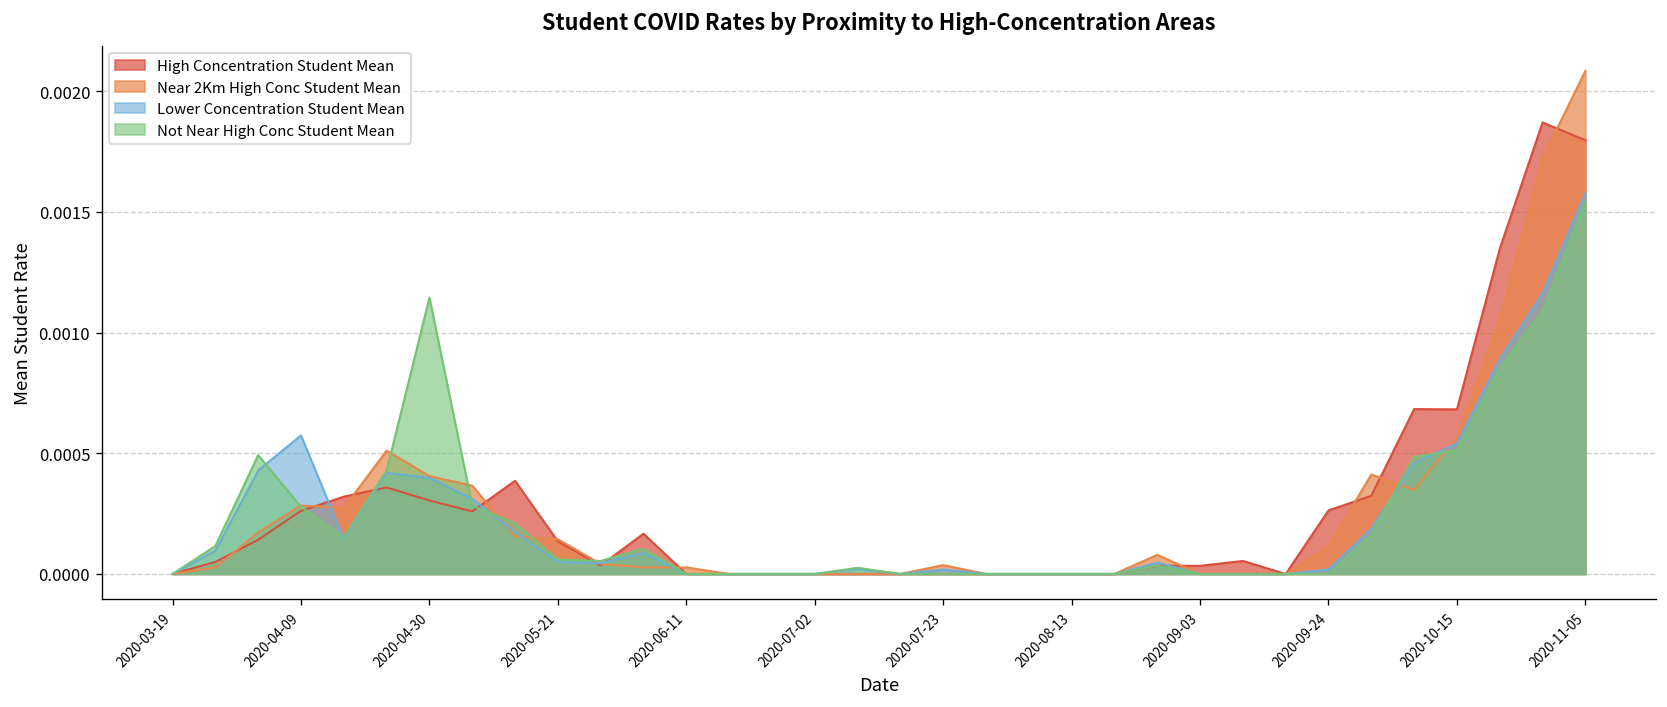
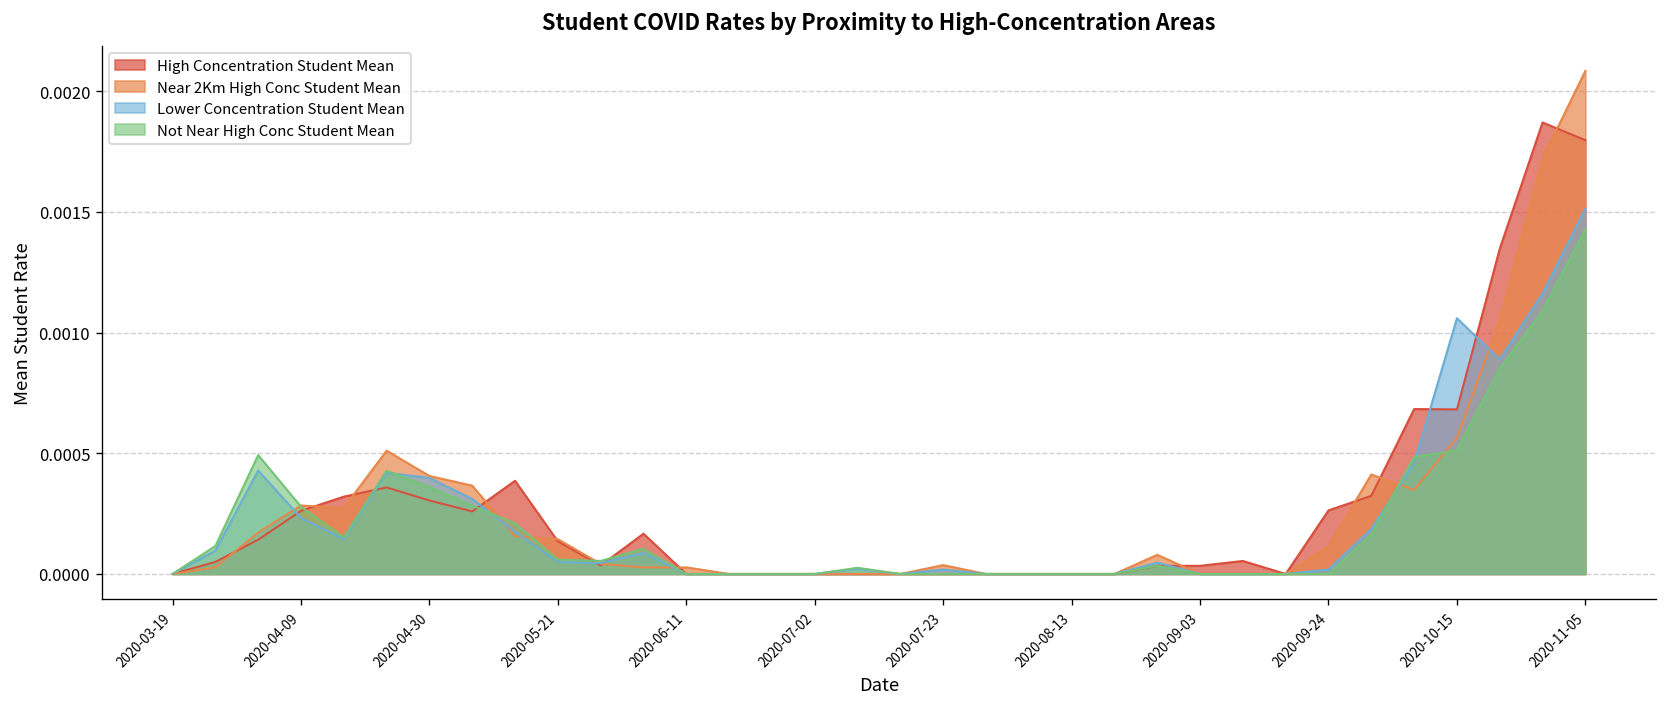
  {
    "Lower Concentration Student Mean": {
-     "2020-04-09": 0.00057,
+     "2020-04-09": 0.00023,
      "2020-07-23": 0.00002,
      "2020-09-24": 0.00002,
-     "2020-10-15": 0.00054,
-     "2020-11-05": 0.00158
+     "2020-10-15": 0.00106,
+     "2020-11-05": 0.00151
    },
    "Not Near High Conc Student Mean": {
-     "2020-04-30": 0.00115,
+     "2020-04-30": 0.00036,
      "2020-09-24": 0.00000,
      "2020-10-15": 0.00051,
-     "2020-11-05": 0.00154
+     "2020-11-05": 0.00143
    }
  }
